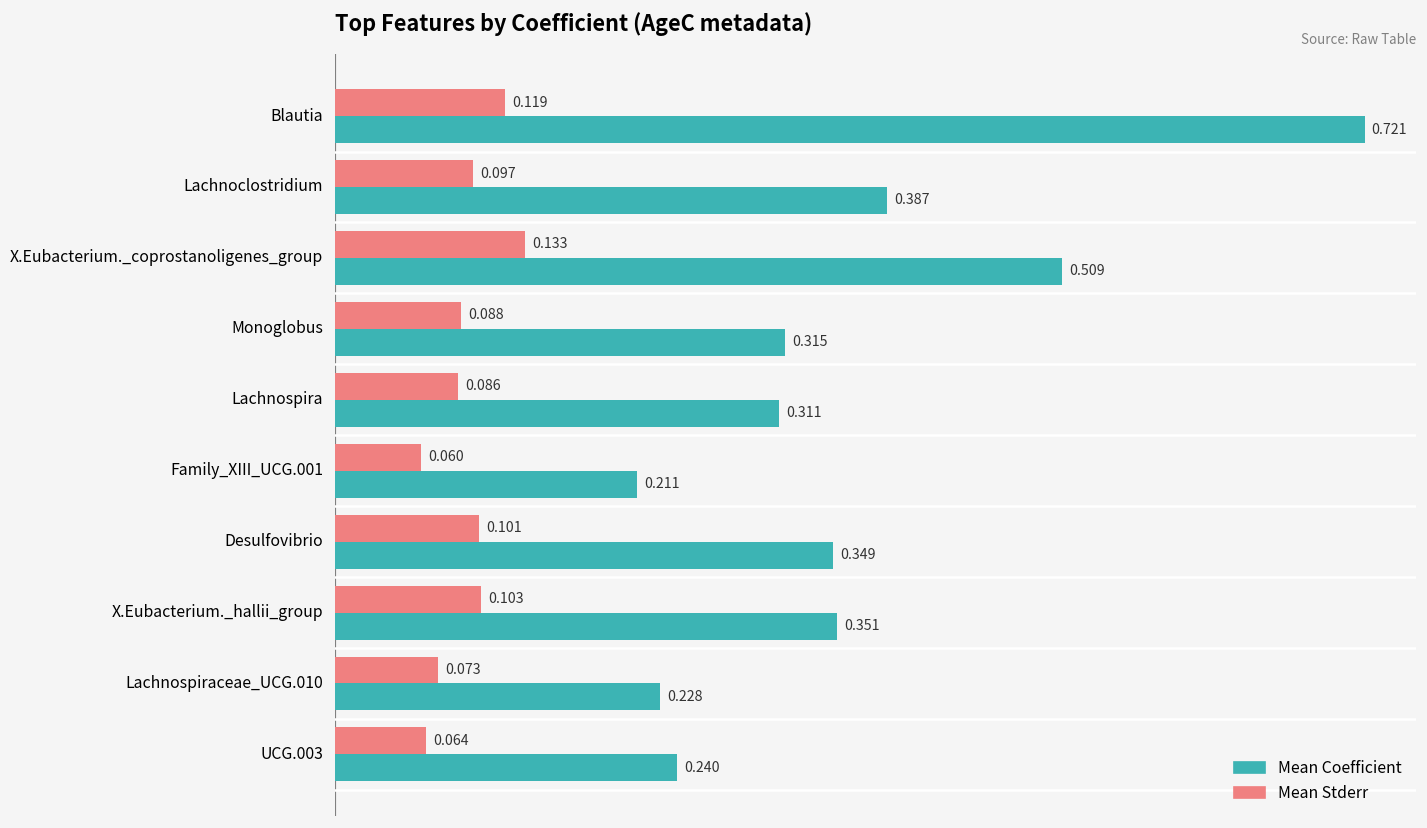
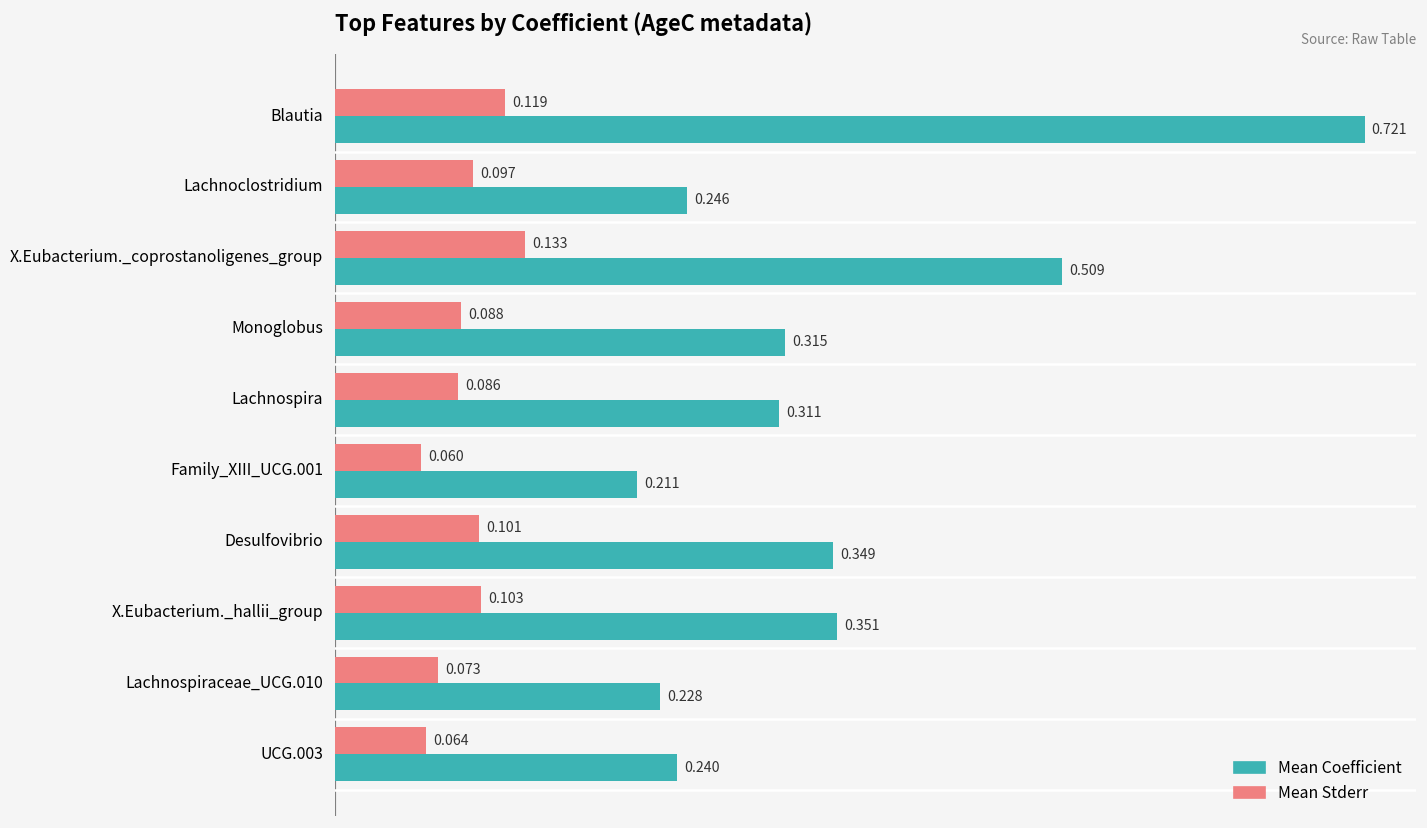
  {
    "Mean Coefficient": {
      "Blautia": 0.721,
-     "Lachnoclostridium": 0.387,
+     "Lachnoclostridium": 0.246,
      "X.Eubacterium._coprostanoligenes_group": 0.509,
      "Monoglobus": 0.315,
      "Lachnospira": 0.311,
      "Family_XIII_UCG.001": 0.211,
      "Desulfovibrio": 0.349,
      "X.Eubacterium._hallii_group": 0.351,
      "Lachnospiraceae_UCG.010": 0.228,
      "UCG.003": 0.240
    },
    "Mean Stderr": {
      "Blautia": 0.119,
      "Lachnoclostridium": 0.097,
      "X.Eubacterium._coprostanoligenes_group": 0.133,
      "Monoglobus": 0.088,
      "Lachnospira": 0.086,
      "Family_XIII_UCG.001": 0.060,
      "Desulfovibrio": 0.101,
      "X.Eubacterium._hallii_group": 0.103,
      "Lachnospiraceae_UCG.010": 0.073,
      "UCG.003": 0.064
    }
  }
